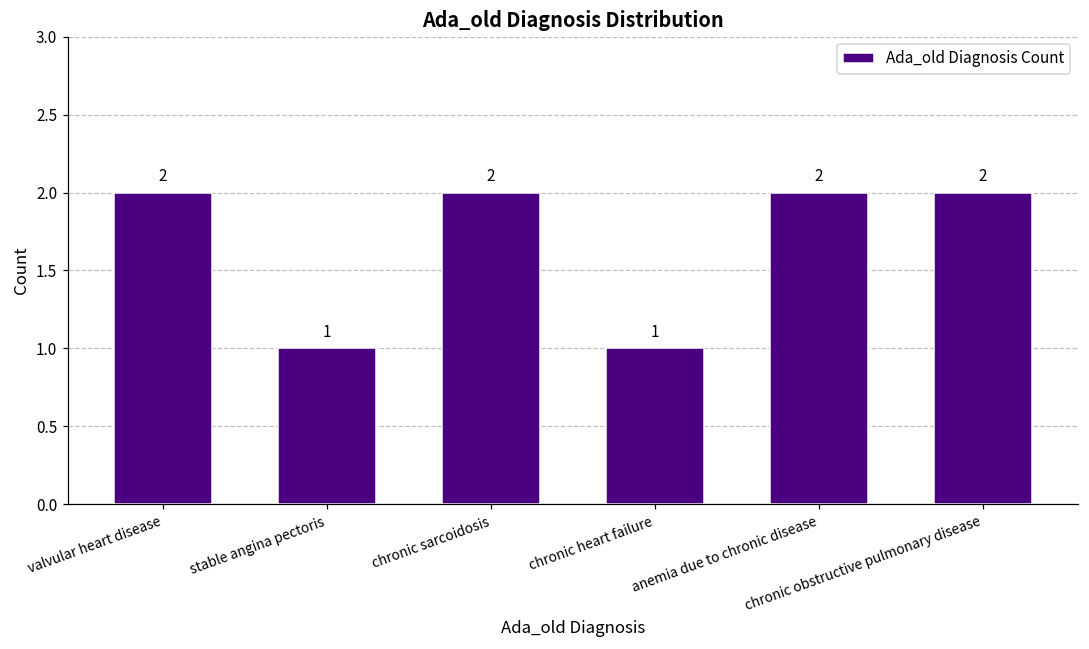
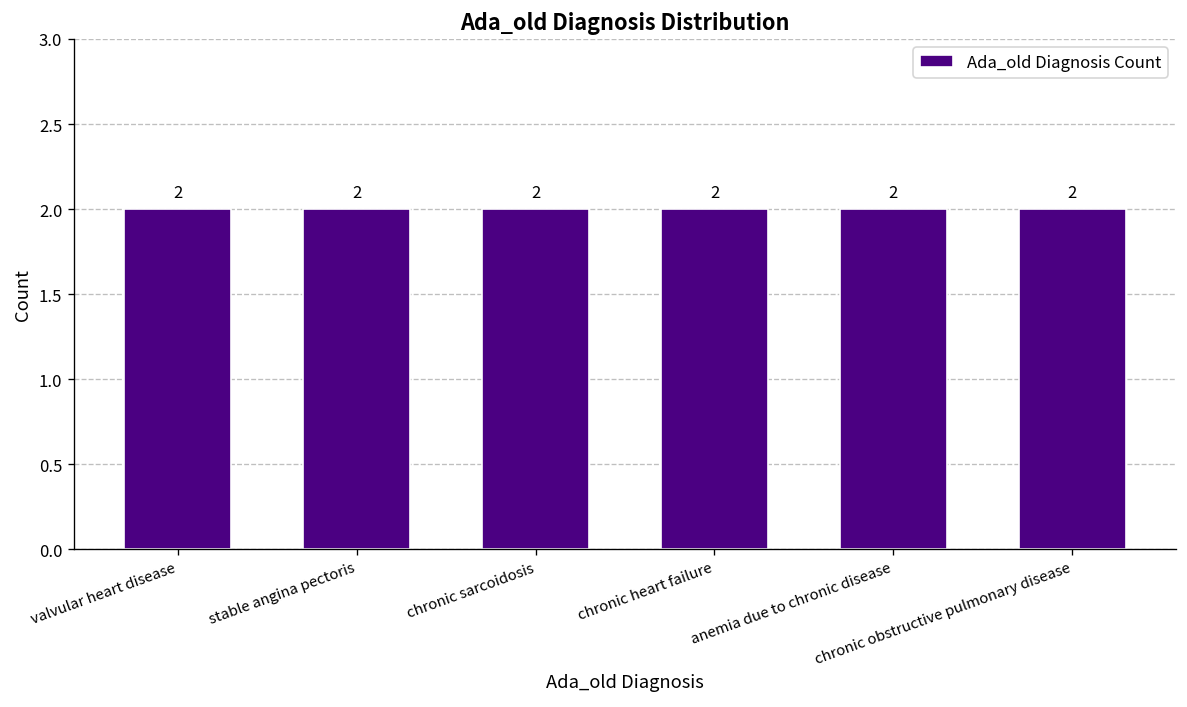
  {
    "valvular heart disease": 2,
-   "stable angina pectoris": 1,
+   "stable angina pectoris": 2,
    "chronic sarcoidosis": 2,
-   "chronic heart failure": 1,
+   "chronic heart failure": 2,
    "anemia due to chronic disease": 2,
    "chronic obstructive pulmonary disease": 2
  }
